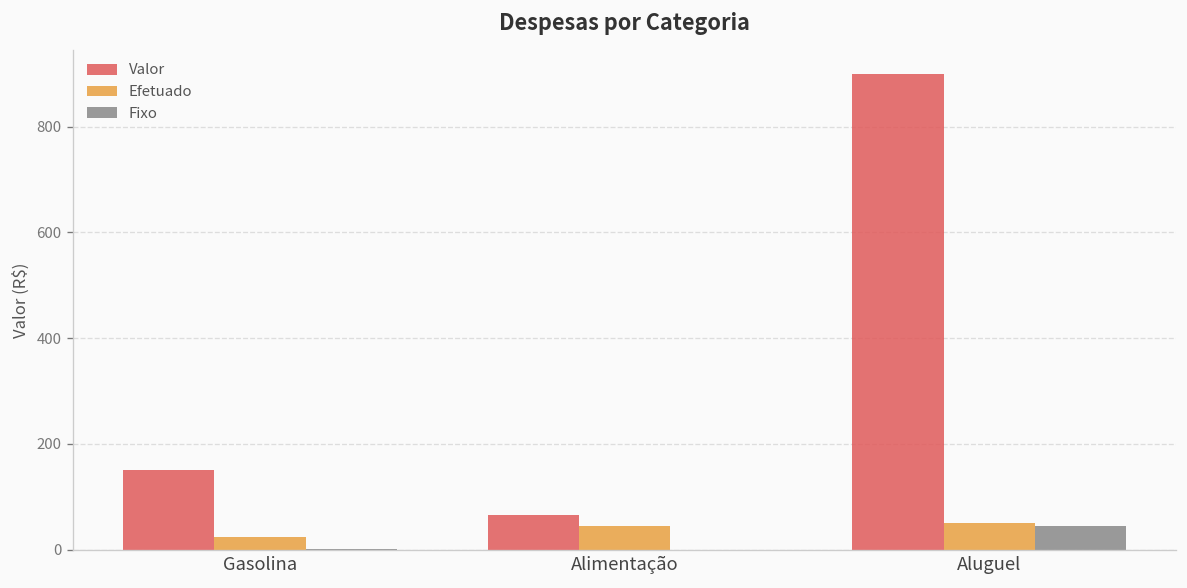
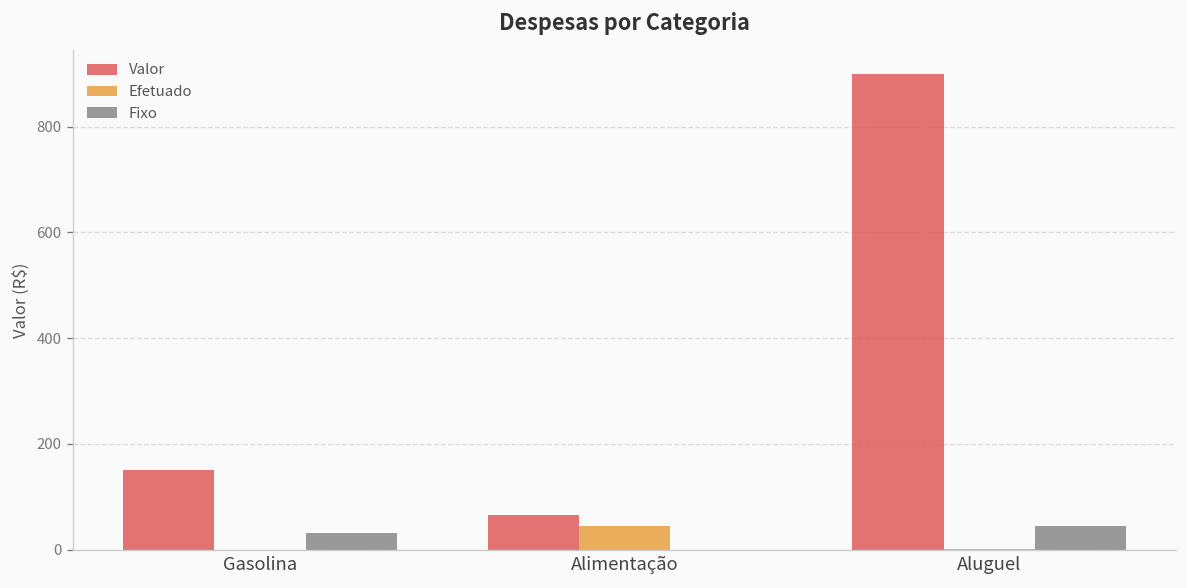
  {
    "Valor": {
      "Gasolina": 150,
      "Alimentação": 70,
      "Aluguel": 900
    },
    "Efetuado": {
-     "Gasolina": 20,
+     "Gasolina": 0,
      "Alimentação": 50,
-     "Aluguel": 50
+     "Aluguel": 0
    },
    "Fixo": {
-     "Gasolina": 0,
+     "Gasolina": 30,
      "Alimentação": 0,
      "Aluguel": 40
    }
  }
